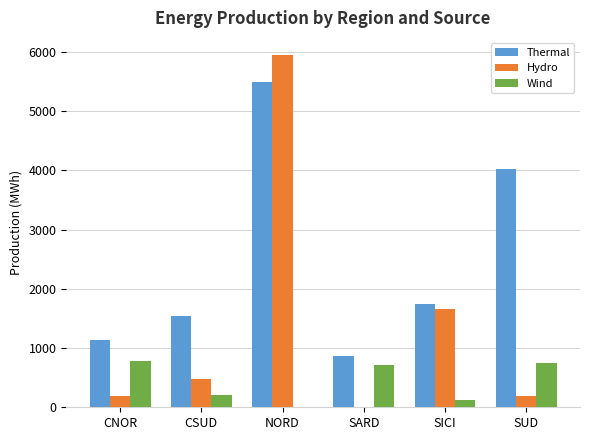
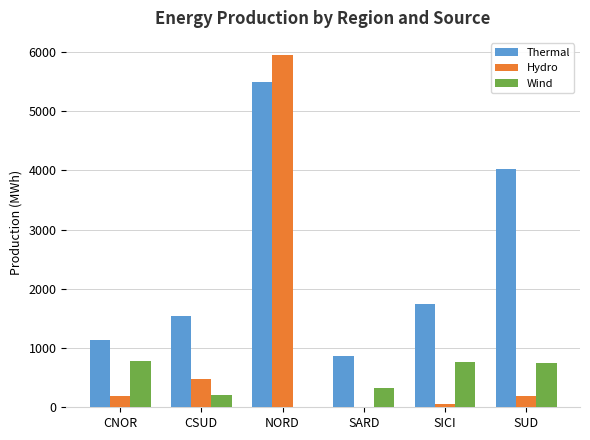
  {
    "Thermal": {
      "CNOR": 1100,
      "CSUD": 1500,
      "NORD": 5500,
      "SARD": 900,
      "SICI": 1800,
      "SUD": 4000
    },
    "Hydro": {
      "CNOR": 200,
      "CSUD": 500,
      "NORD": 5900,
-     "SICI": 1700,
+     "SICI": 0,
      "SUD": 200
    },
    "Wind": {
      "CNOR": 800,
      "CSUD": 200,
-     "SARD": 700,
-     "SICI": 100,
+     "SARD": 300,
+     "SICI": 800,
      "SUD": 700
    }
  }
